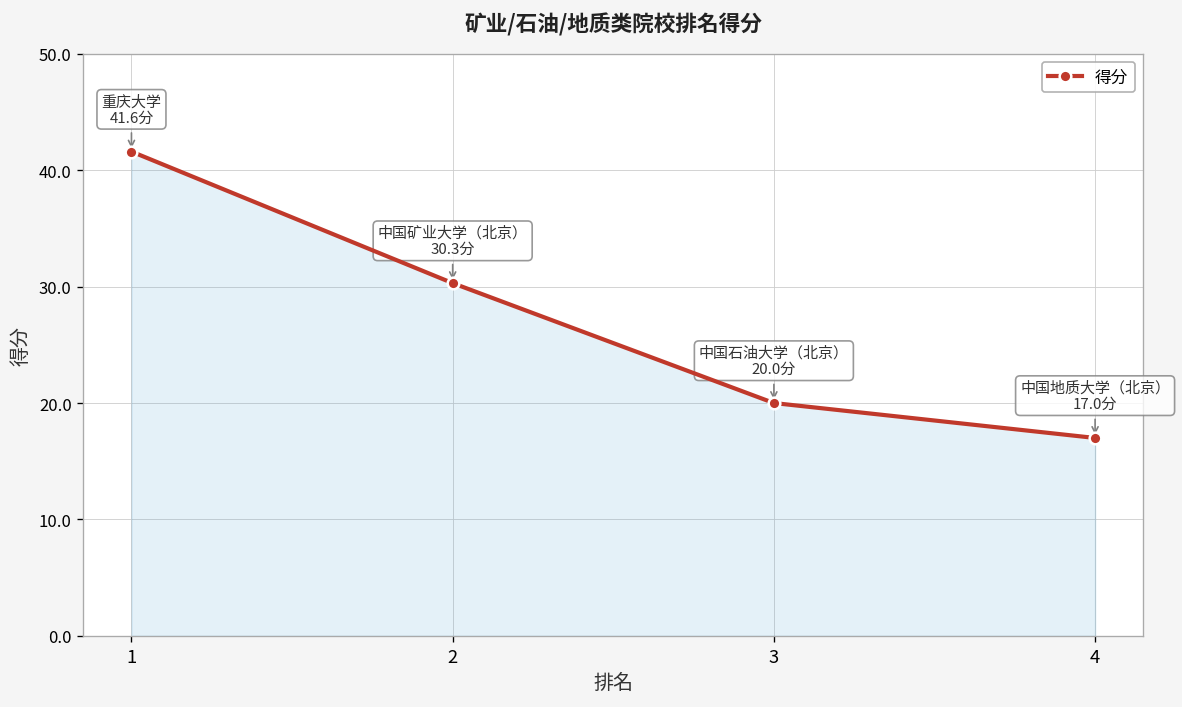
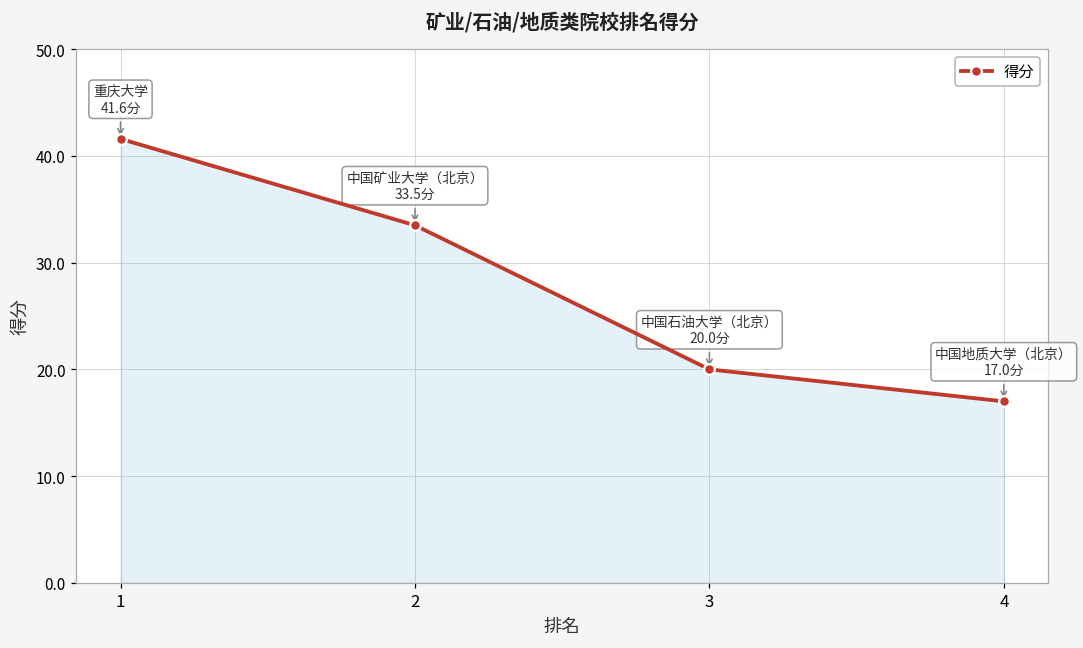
  {
-   "2": "30.3分"
+   "2": "33.5分"
  }
